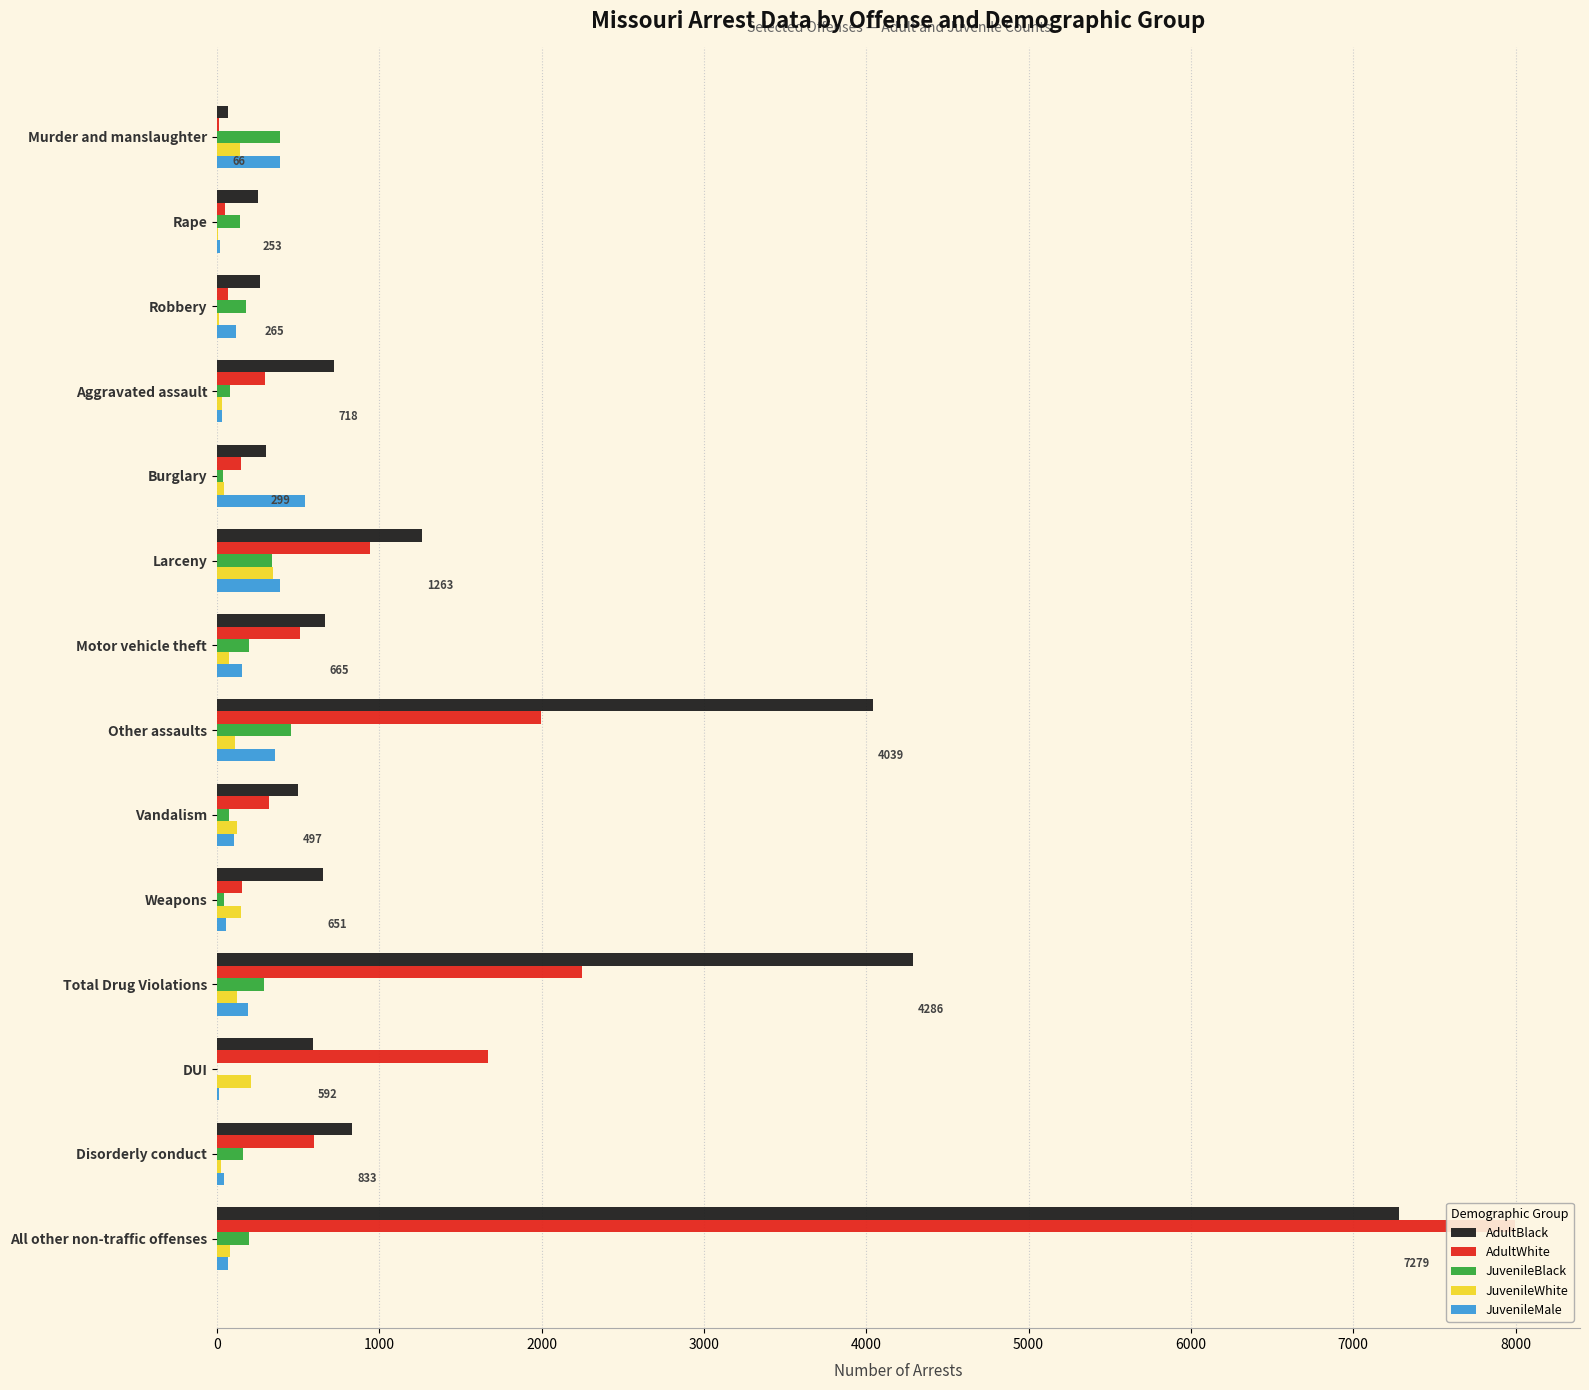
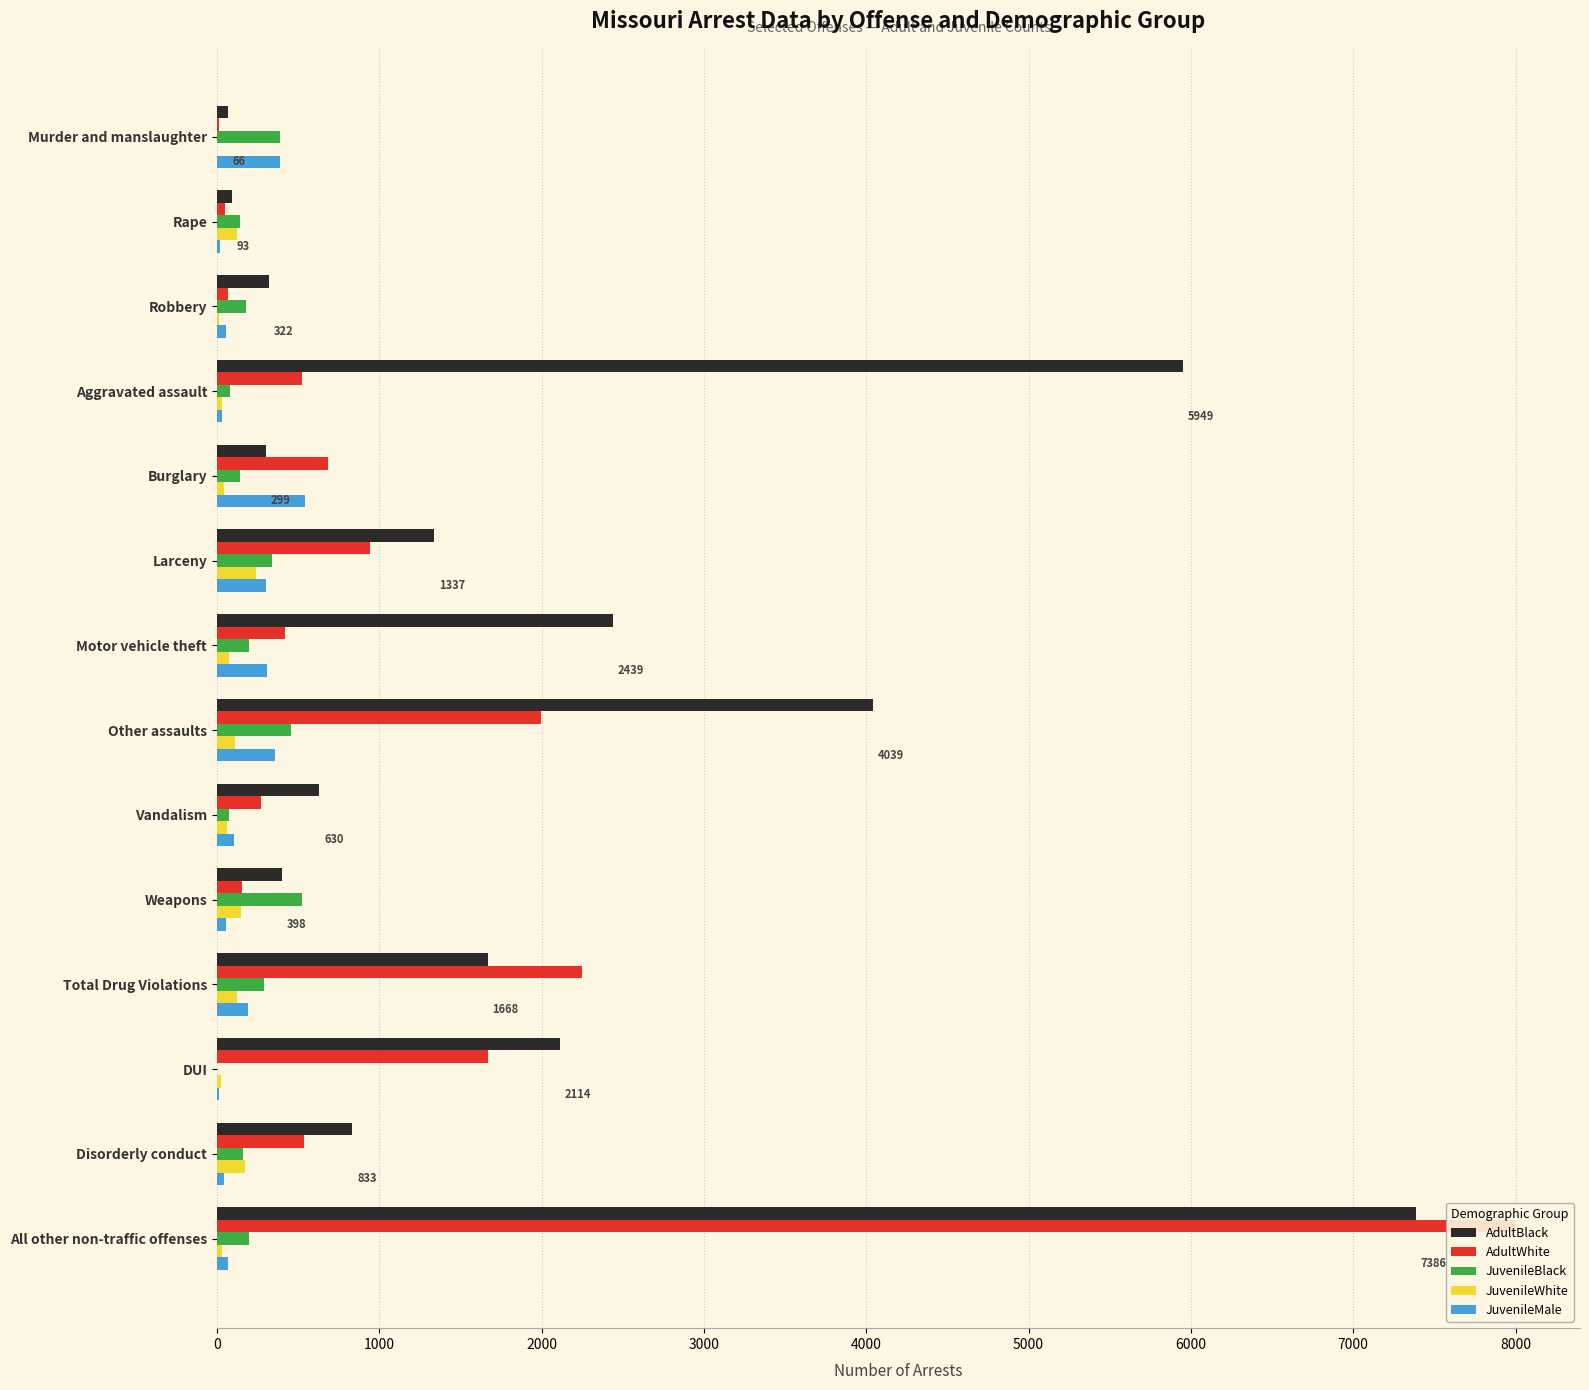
  {
    "AdultBlack": {
-     "Rape": 253,
-     "Robbery": 265,
-     "Aggravated assault": 718,
-     "Larceny": 1263,
-     "Motor vehicle theft": 665,
-     "Vandalism": 497,
-     "Weapons": 651,
-     "Total Drug Violations": 4286,
-     "DUI": 592,
-     "All other non-traffic offenses": 7279
+     "Rape": 93,
+     "Robbery": 322,
+     "Aggravated assault": 5949,
+     "Larceny": 1337,
+     "Motor vehicle theft": 2439,
+     "Vandalism": 630,
+     "Weapons": 398,
+     "Total Drug Violations": 1668,
+     "DUI": 2114,
+     "All other non-traffic offenses": 7386
    },
    "AdultWhite": {
      "Rape": 50,
      "Robbery": 70,
-     "Aggravated assault": 300,
-     "Burglary": 150,
+     "Aggravated assault": 520,
+     "Burglary": 680,
      "Larceny": 940,
-     "Motor vehicle theft": 510,
+     "Motor vehicle theft": 420,
      "Other assaults": 1990,
-     "Vandalism": 320,
+     "Vandalism": 270,
      "Weapons": 160,
      "Total Drug Violations": 2250,
      "DUI": 1670,
-     "Disorderly conduct": 600
+     "Disorderly conduct": 530
    },
    "JuvenileBlack": {
      "Murder and manslaughter": 390,
      "Rape": 140,
      "Robbery": 180,
      "Aggravated assault": 80,
-     "Burglary": 40,
+     "Burglary": 140,
      "Larceny": 340,
      "Motor vehicle theft": 200,
      "Other assaults": 450,
      "Vandalism": 80,
-     "Weapons": 40,
+     "Weapons": 520,
      "Total Drug Violations": 290,
      "Disorderly conduct": 160,
      "All other non-traffic offenses": 200
    },
    "JuvenileWhite": {
-     "Murder and manslaughter": 140,
-     "Rape": 0,
+     "Murder and manslaughter": 0,
+     "Rape": 120,
      "Aggravated assault": 30,
      "Burglary": 40,
-     "Larceny": 350,
+     "Larceny": 240,
      "Motor vehicle theft": 80,
      "Other assaults": 110,
-     "Vandalism": 120,
+     "Vandalism": 60,
      "Weapons": 150,
      "Total Drug Violations": 130,
-     "DUI": 210,
-     "Disorderly conduct": 20,
-     "All other non-traffic offenses": 80
+     "DUI": 30,
+     "Disorderly conduct": 170,
+     "All other non-traffic offenses": 30
    },
    "JuvenileMale": {
      "Rape": 20,
-     "Robbery": 120,
+     "Robbery": 50,
      "Aggravated assault": 30,
-     "Larceny": 390,
-     "Motor vehicle theft": 150,
+     "Larceny": 310,
+     "Motor vehicle theft": 310,
      "Other assaults": 360,
      "Vandalism": 100,
      "Weapons": 60,
      "Total Drug Violations": 190,
      "Disorderly conduct": 40,
      "All other non-traffic offenses": 70
    }
  }
